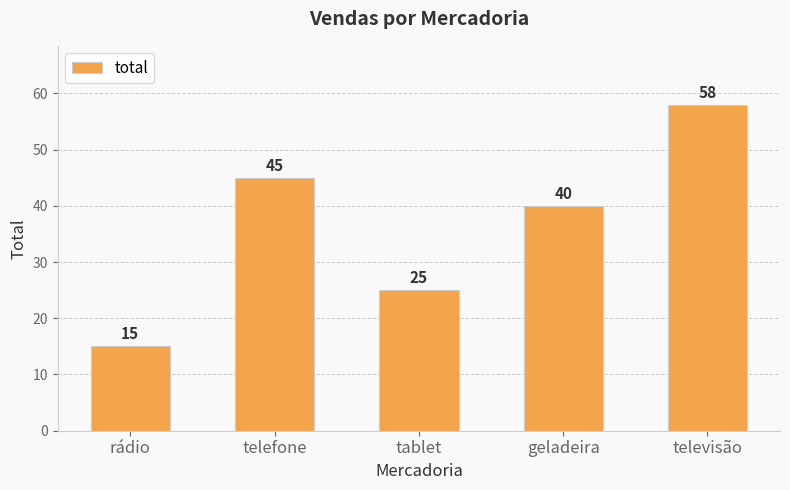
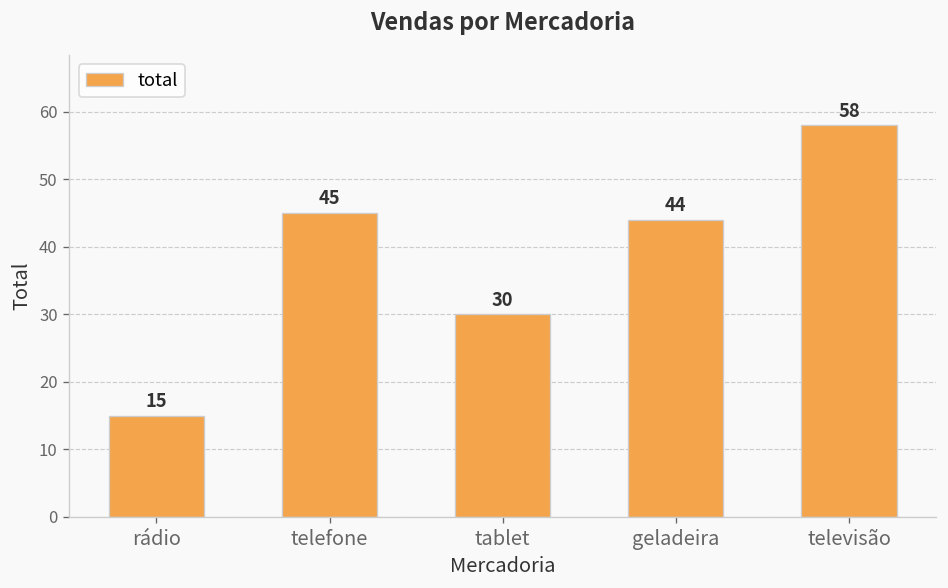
  {
    "rádio": 15,
    "telefone": 45,
-   "tablet": 25,
-   "geladeira": 40,
+   "tablet": 30,
+   "geladeira": 44,
    "televisão": 58
  }
